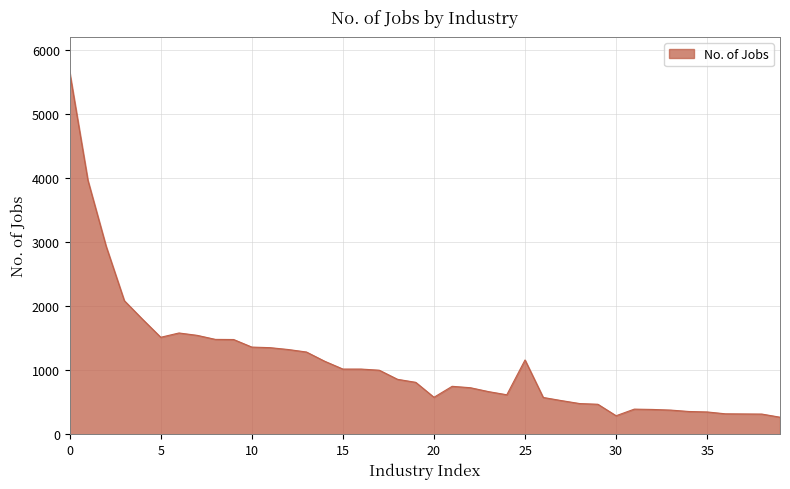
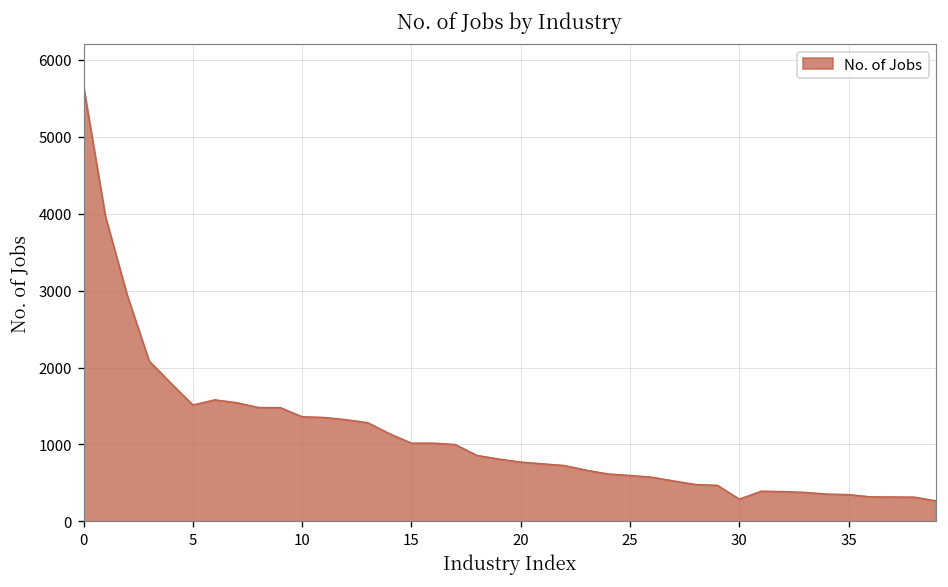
  {
    "0": 5700,
    "5": 1500,
    "10": 1400,
    "15": 1000,
-   "20": 600,
-   "25": 1200,
+   "20": 800,
+   "25": 600,
    "30": 300,
    "35": 300
  }
